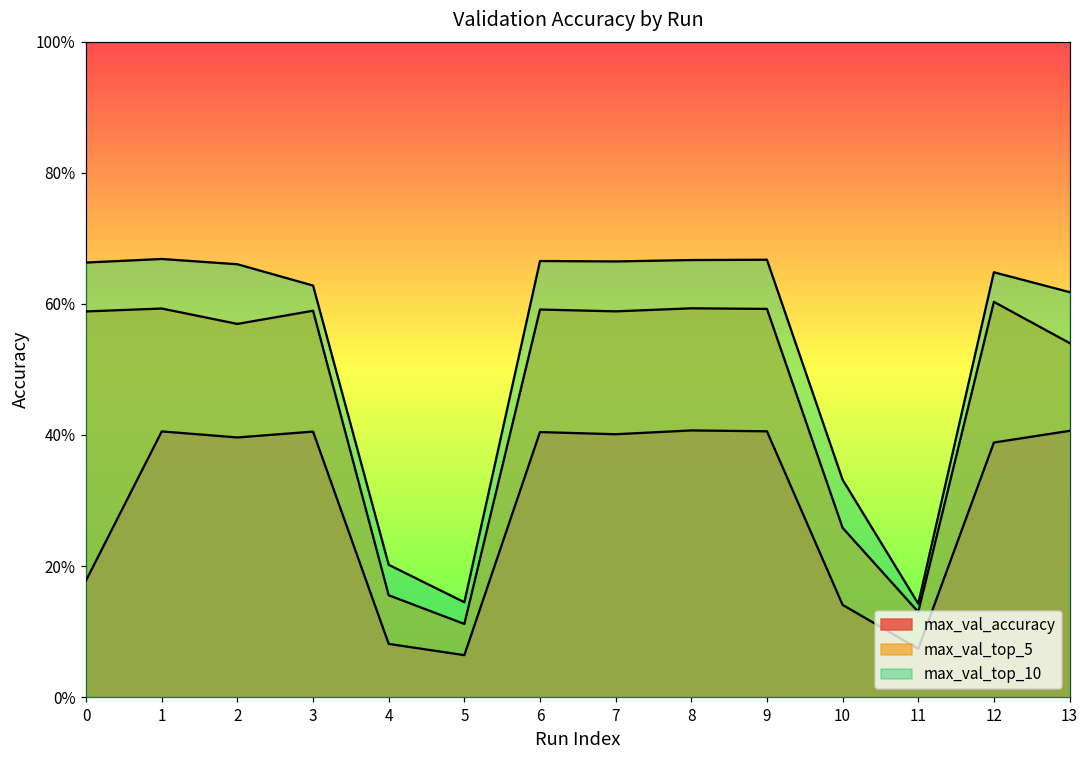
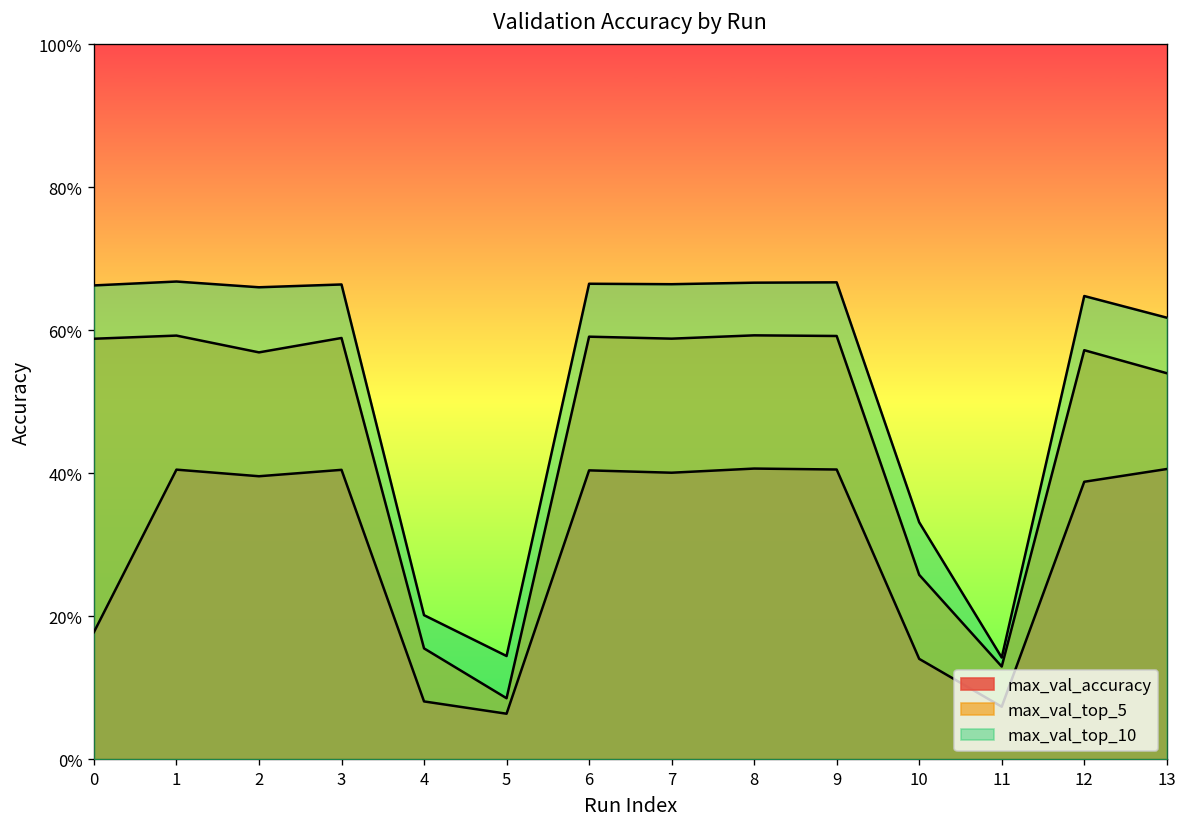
  {
    "max_val_accuracy": {
      "0": "18%",
      "1": "41%",
      "2": "40%",
      "3": "41%",
      "4": "8%",
      "5": "6%",
      "6": "40%",
      "7": "40%",
      "8": "41%",
      "9": "41%",
      "10": "14%",
      "12": "39%",
      "13": "41%"
    },
    "max_val_top_5": {
      "0": "59%",
      "1": "59%",
      "2": "57%",
      "3": "59%",
      "4": "16%",
-     "5": "11%",
+     "5": "9%",
      "6": "59%",
      "7": "59%",
      "8": "59%",
      "9": "59%",
      "10": "26%",
      "11": "13%",
-     "12": "60%",
+     "12": "57%",
      "13": "54%"
    },
    "max_val_top_10": {
      "0": "66%",
      "1": "67%",
      "2": "66%",
-     "3": "63%",
+     "3": "66%",
      "4": "20%",
      "5": "14%",
      "6": "67%",
      "7": "66%",
      "8": "67%",
      "9": "67%",
      "10": "33%",
      "11": "14%",
      "12": "65%",
      "13": "62%"
    }
  }
